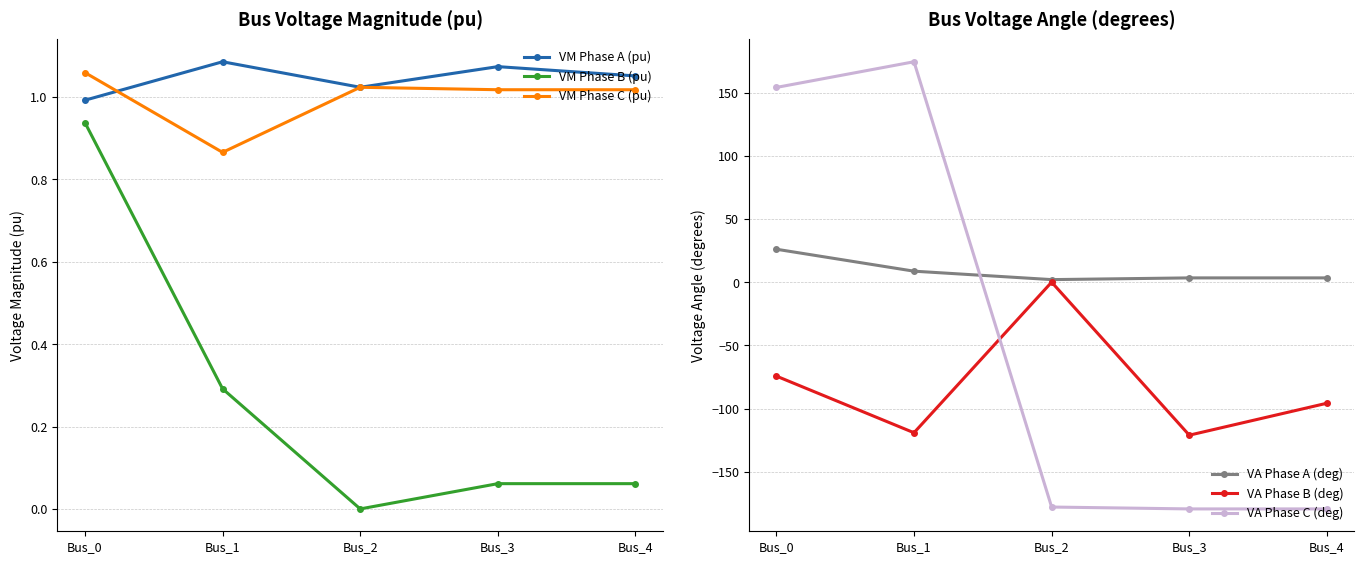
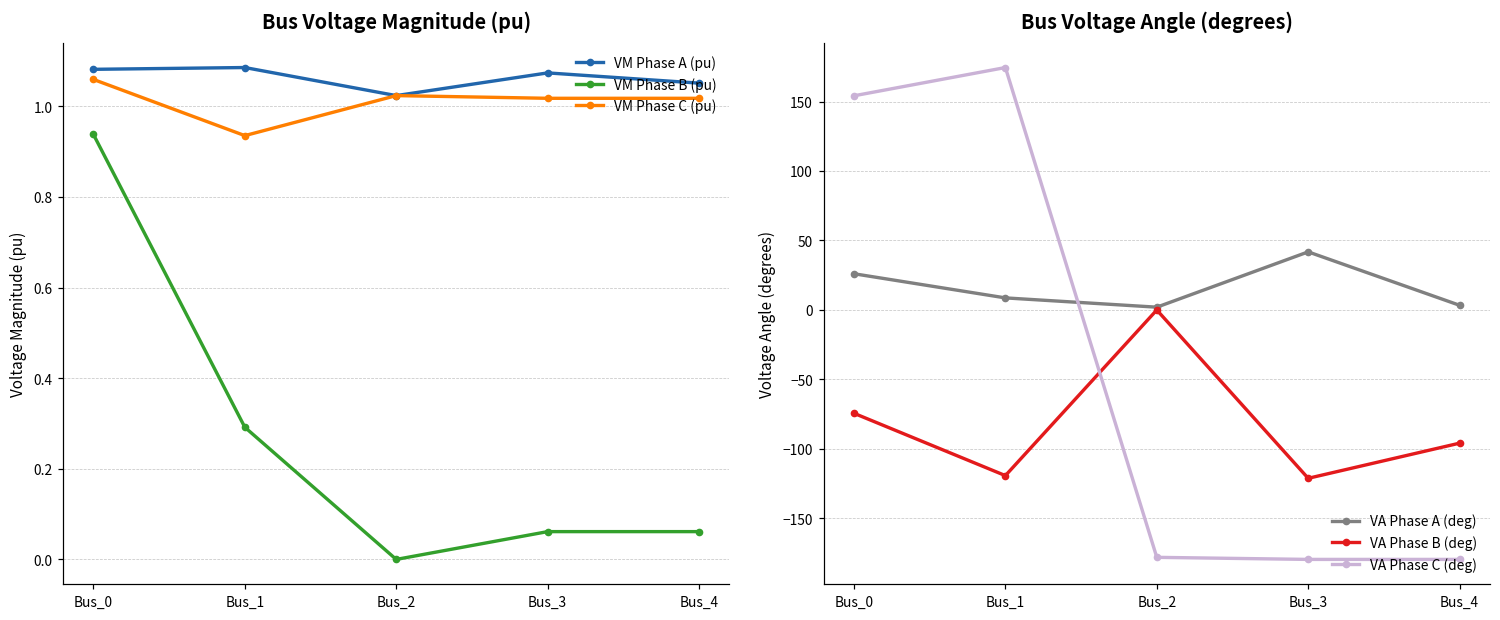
  {
    "Bus Voltage Magnitude (pu)": {
      "VM Phase A (pu)": {
-       "Bus_0": 0.99,
+       "Bus_0": 1.08,
        "Bus_1": 1.09,
        "Bus_3": 1.07,
        "Bus_4": 1.05
      },
      "VM Phase B (pu)": {
        "Bus_0": 0.94,
        "Bus_1": 0.29,
        "Bus_2": 0.00,
        "Bus_3": 0.06,
        "Bus_4": 0.06
      },
      "VM Phase C (pu)": {
        "Bus_0": 1.06,
-       "Bus_1": 0.87,
+       "Bus_1": 0.94,
        "Bus_3": 1.02,
        "Bus_4": 1.02
      }
    },
    "Bus Voltage Angle (degrees)": {
      "VA Phase A (deg)": {
        "Bus_0": 26,
        "Bus_1": 9,
-       "Bus_3": 3,
+       "Bus_3": 42,
        "Bus_4": 3
      },
      "VA Phase B (deg)": {
        "Bus_0": -74,
        "Bus_1": -119,
        "Bus_3": -121,
        "Bus_4": -96
      },
      "VA Phase C (deg)": {
        "Bus_0": 154,
        "Bus_1": 174,
        "Bus_2": -178,
        "Bus_3": -179,
        "Bus_4": -179
      }
    }
  }
